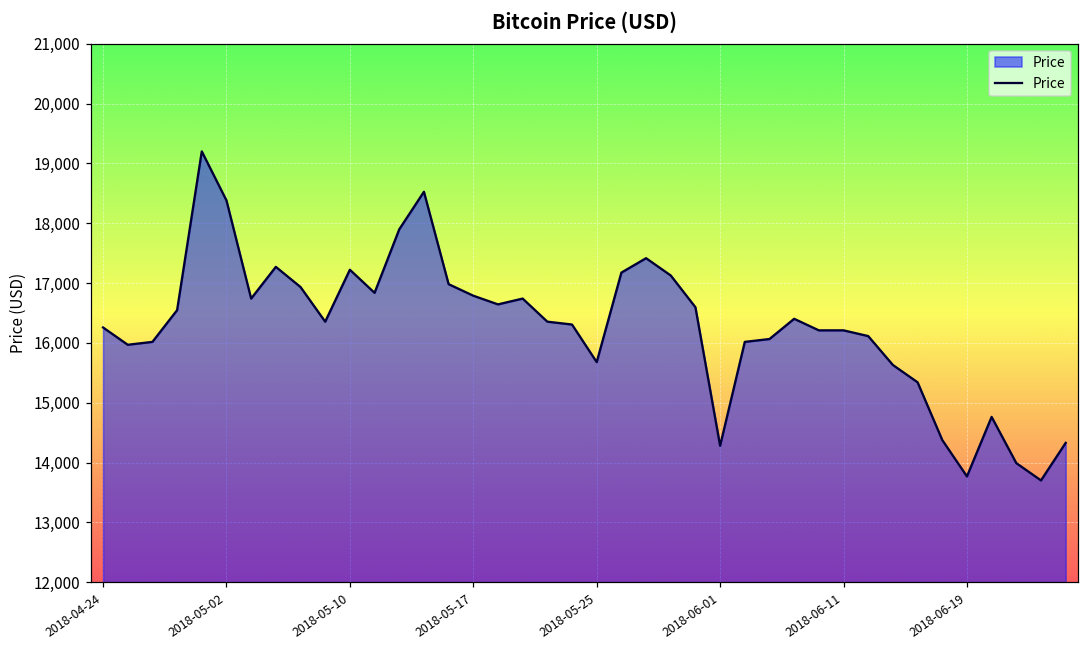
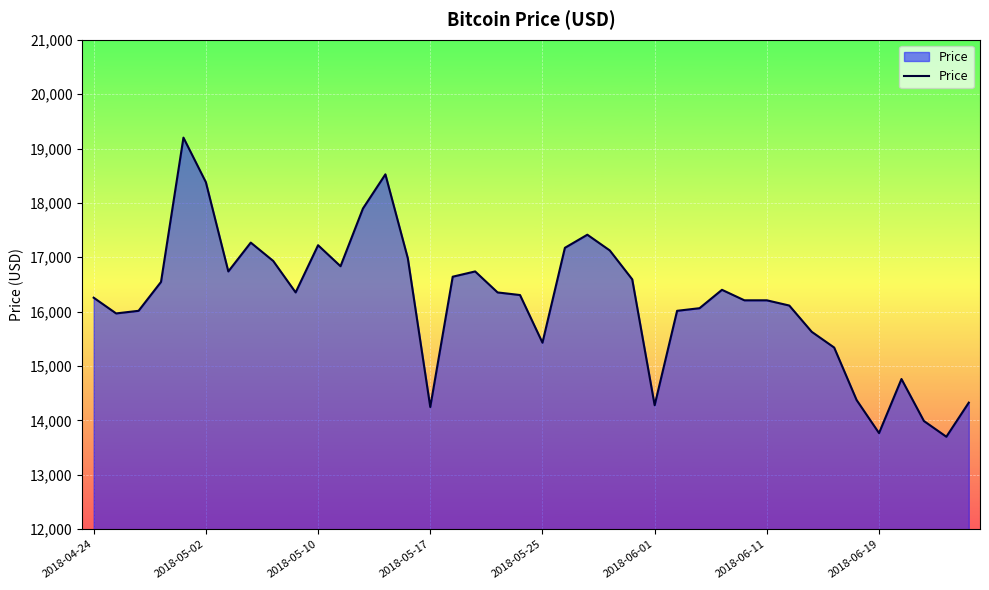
  {
    "2018-04-24": "16,300",
    "2018-05-02": "18,400",
    "2018-05-10": "17,200",
-   "2018-05-17": "16,800",
-   "2018-05-25": "15,700",
+   "2018-05-17": "14,200",
+   "2018-05-25": "15,400",
    "2018-06-01": "14,300",
    "2018-06-11": "16,200",
    "2018-06-19": "13,800"
  }
